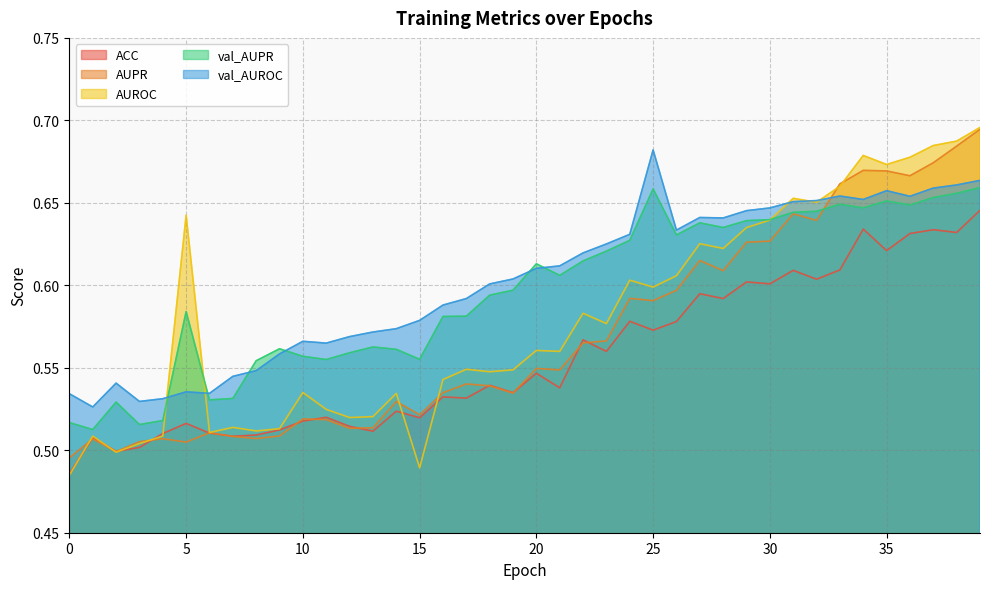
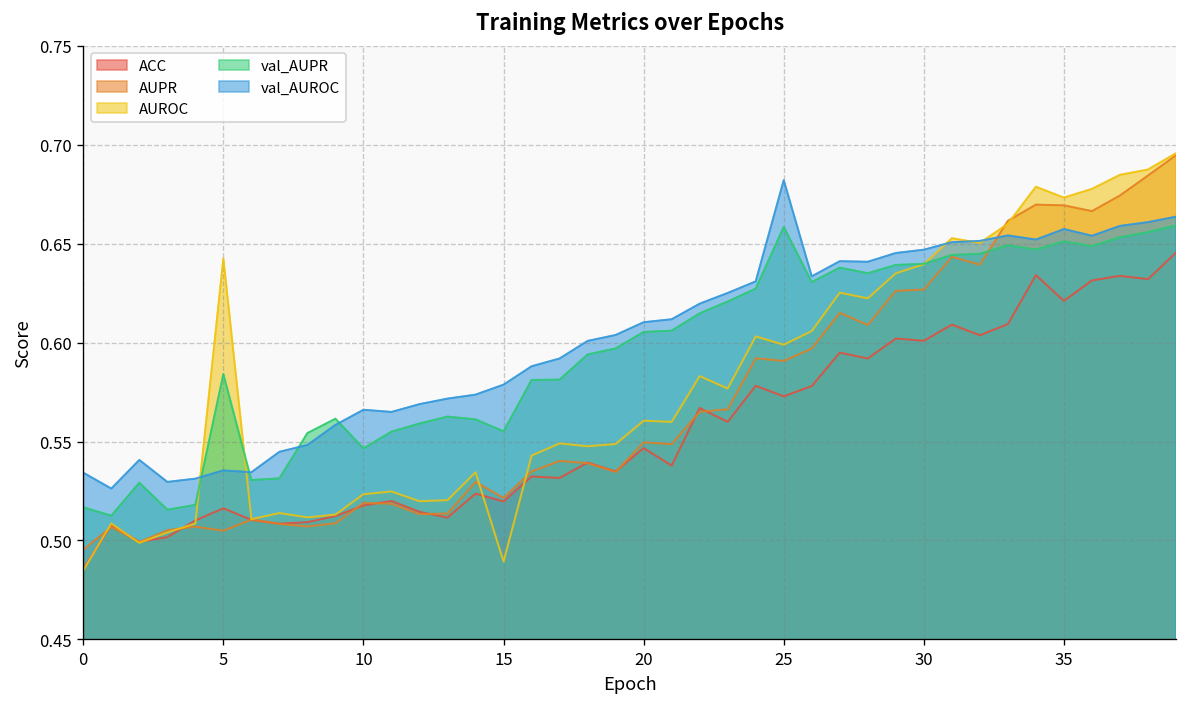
  {
    "AUROC": {
      "5": 0.643,
-     "10": 0.535,
+     "10": 0.523,
      "15": 0.489,
      "20": 0.561,
      "25": 0.599,
      "35": 0.673
    },
    "val_AUPR": {
      "0": 0.517,
      "5": 0.584,
-     "10": 0.557,
+     "10": 0.547,
      "15": 0.555,
-     "20": 0.613,
+     "20": 0.605,
      "25": 0.658,
      "35": 0.651
    },
    "val_AUROC": {
      "0": 0.534,
      "5": 0.535,
      "10": 0.566,
      "15": 0.579,
      "20": 0.610,
      "25": 0.682,
      "30": 0.647,
      "35": 0.657
    }
  }
